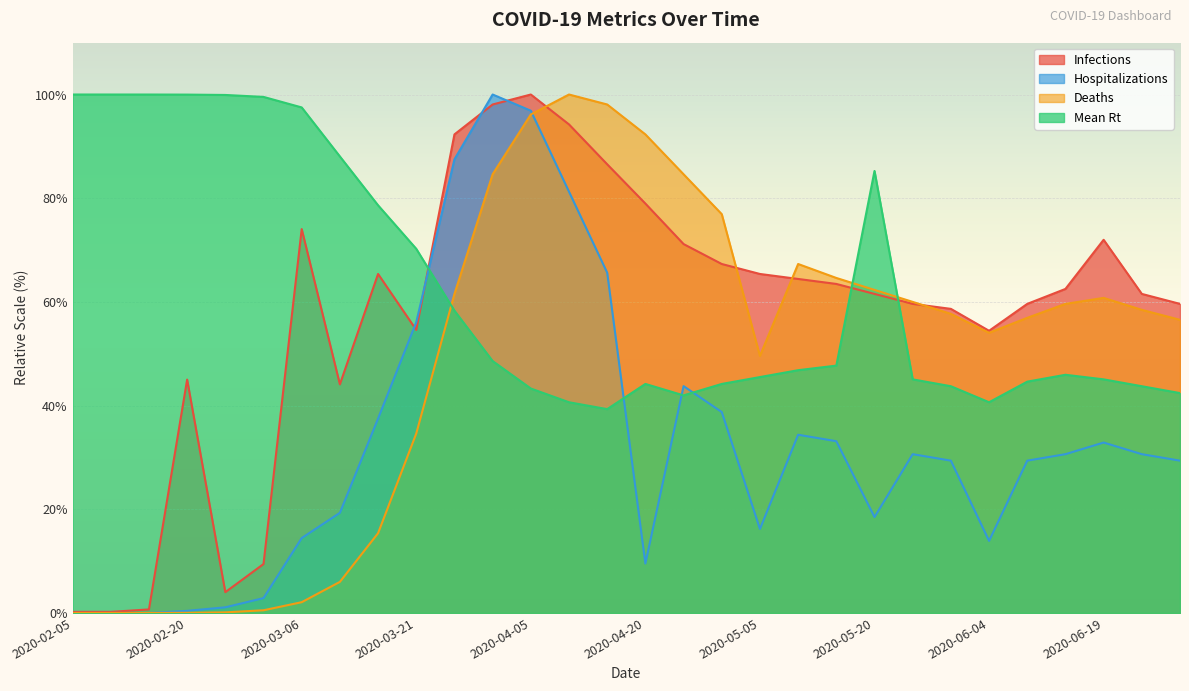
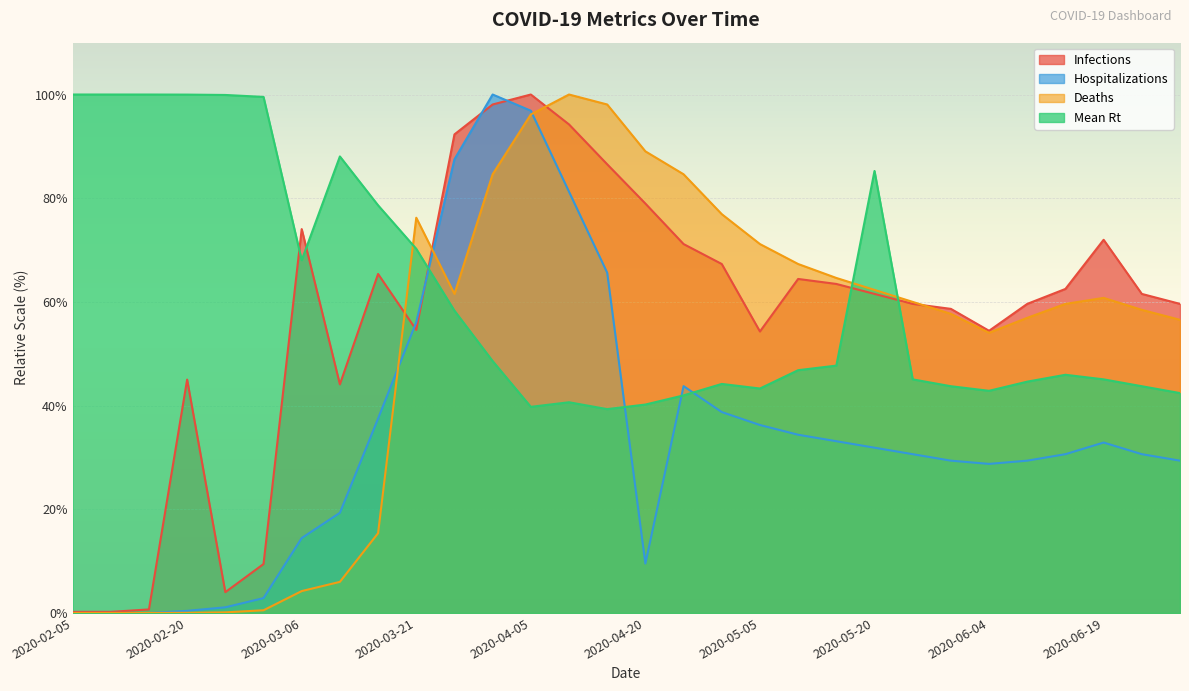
  {
    "Infections": {
      "2020-02-20": "45%",
      "2020-03-06": "74%",
      "2020-03-21": "55%",
      "2020-04-05": "100%",
      "2020-04-20": "79%",
-     "2020-05-05": "65%",
+     "2020-05-05": "54%",
      "2020-05-20": "62%",
      "2020-06-19": "72%"
    },
    "Hospitalizations": {
      "2020-03-06": "14%",
      "2020-03-21": "56%",
      "2020-04-05": "97%",
      "2020-04-20": "10%",
-     "2020-05-05": "16%",
-     "2020-05-20": "18%",
-     "2020-06-04": "14%",
+     "2020-05-05": "36%",
+     "2020-05-20": "32%",
+     "2020-06-04": "29%",
      "2020-06-19": "33%"
    },
    "Deaths": {
-     "2020-03-06": "2%",
-     "2020-03-21": "35%",
+     "2020-03-06": "4%",
+     "2020-03-21": "76%",
      "2020-04-05": "96%",
-     "2020-04-20": "92%",
-     "2020-05-05": "50%",
+     "2020-04-20": "89%",
+     "2020-05-05": "71%",
      "2020-05-20": "62%",
      "2020-06-19": "61%"
    },
    "Mean Rt": {
      "2020-02-05": "100%",
      "2020-02-20": "100%",
-     "2020-03-06": "98%",
+     "2020-03-06": "68%",
      "2020-03-21": "70%",
-     "2020-04-05": "43%",
-     "2020-04-20": "44%",
-     "2020-05-05": "45%",
+     "2020-04-05": "40%",
+     "2020-04-20": "40%",
+     "2020-05-05": "43%",
      "2020-05-20": "85%",
-     "2020-06-04": "41%",
+     "2020-06-04": "43%",
      "2020-06-19": "45%"
    }
  }
